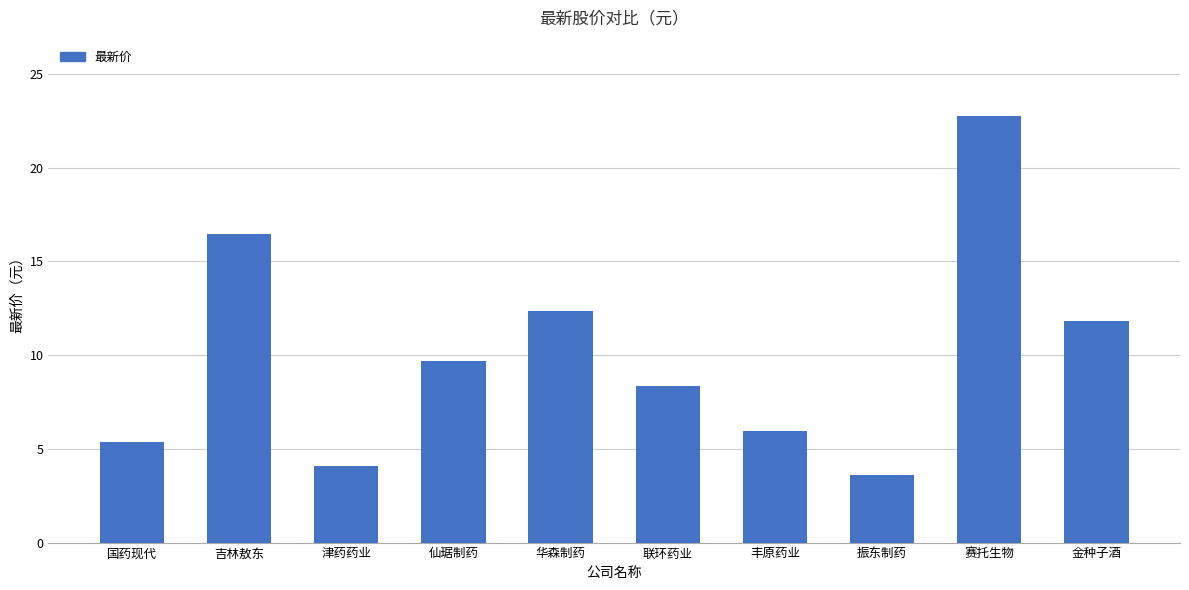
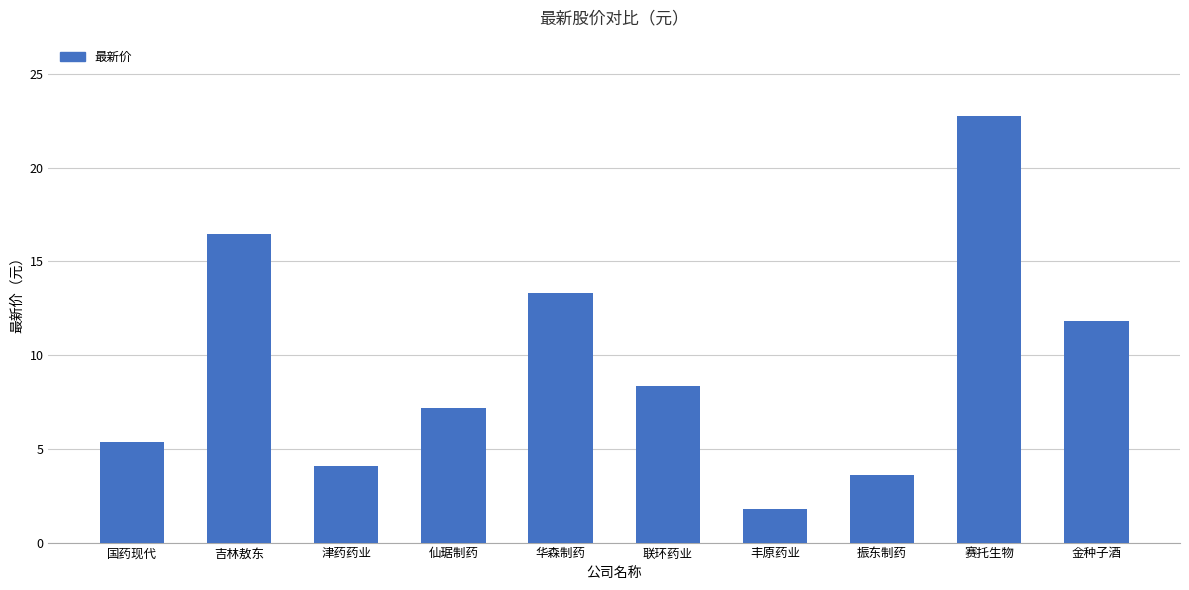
  {
    "国药现代": 5.4,
    "吉林敖东": 16.4,
    "津药药业": 4.1,
-   "仙琚制药": 9.7,
-   "华森制药": 12.3,
+   "仙琚制药": 7.2,
+   "华森制药": 13.3,
    "联环药业": 8.4,
-   "丰原药业": 5.9,
+   "丰原药业": 1.8,
    "振东制药": 3.6,
    "赛托生物": 22.7,
    "金种子酒": 11.8
  }
